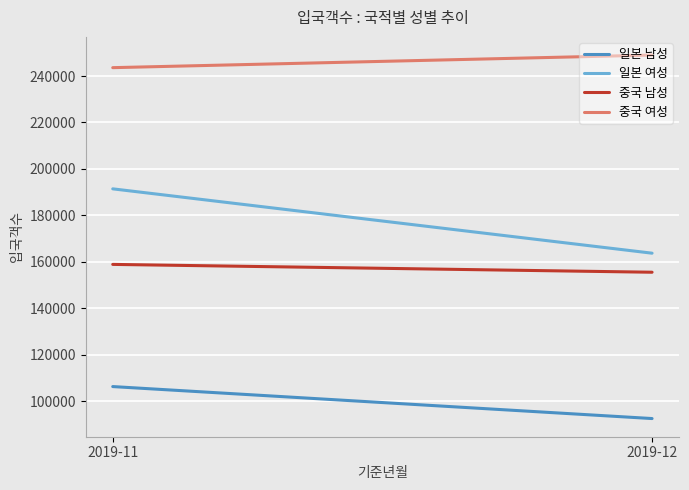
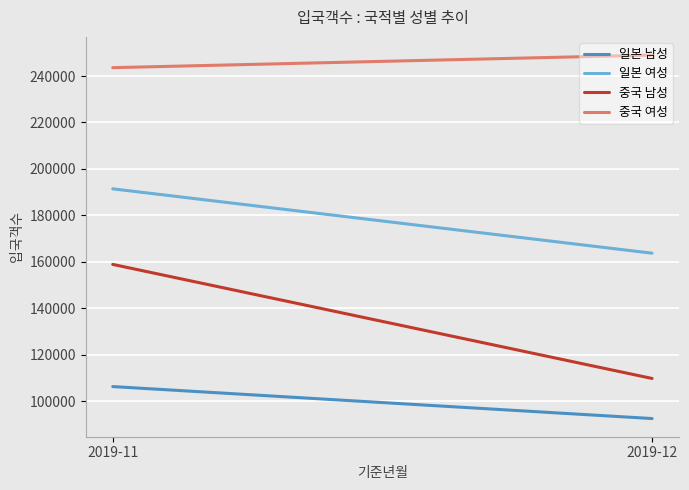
  {
    "중국 남성": {
      "2019-11": 159000,
-     "2019-12": 156000
+     "2019-12": 110000
    },
    "중국 여성": {
      "2019-11": 244000
    }
  }
